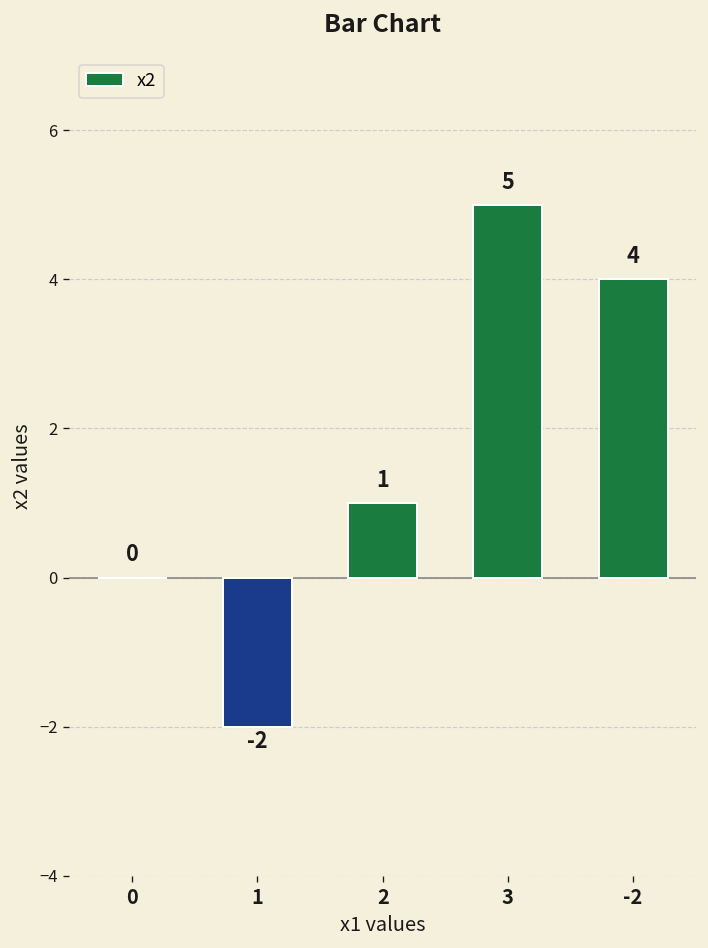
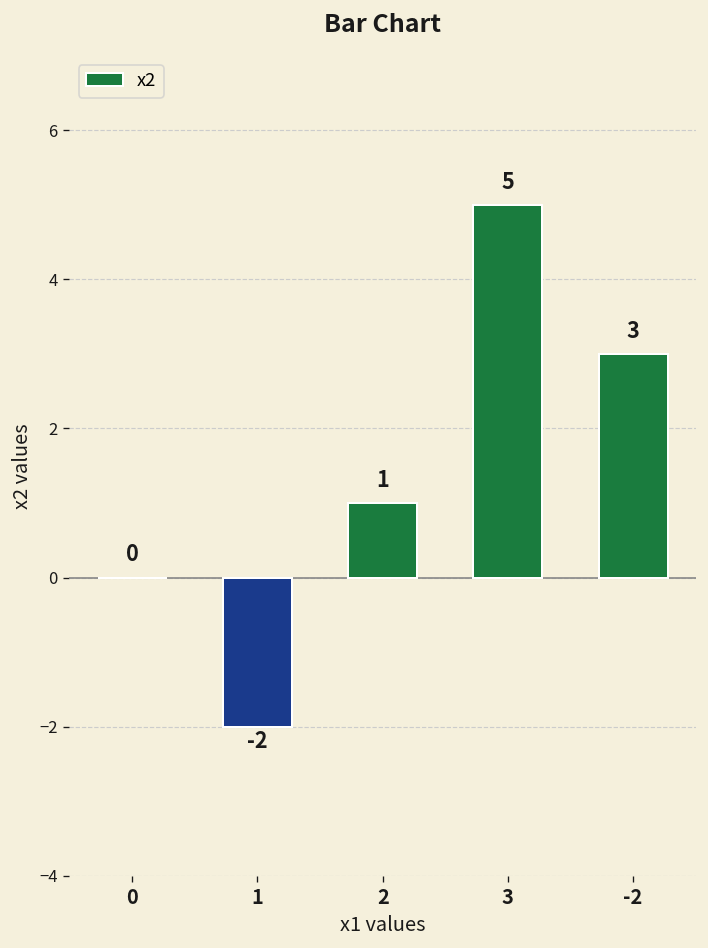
  {
    "0": 0,
    "1": -2,
    "2": 1,
    "3": 5,
-   "-2": 4
+   "-2": 3
  }
